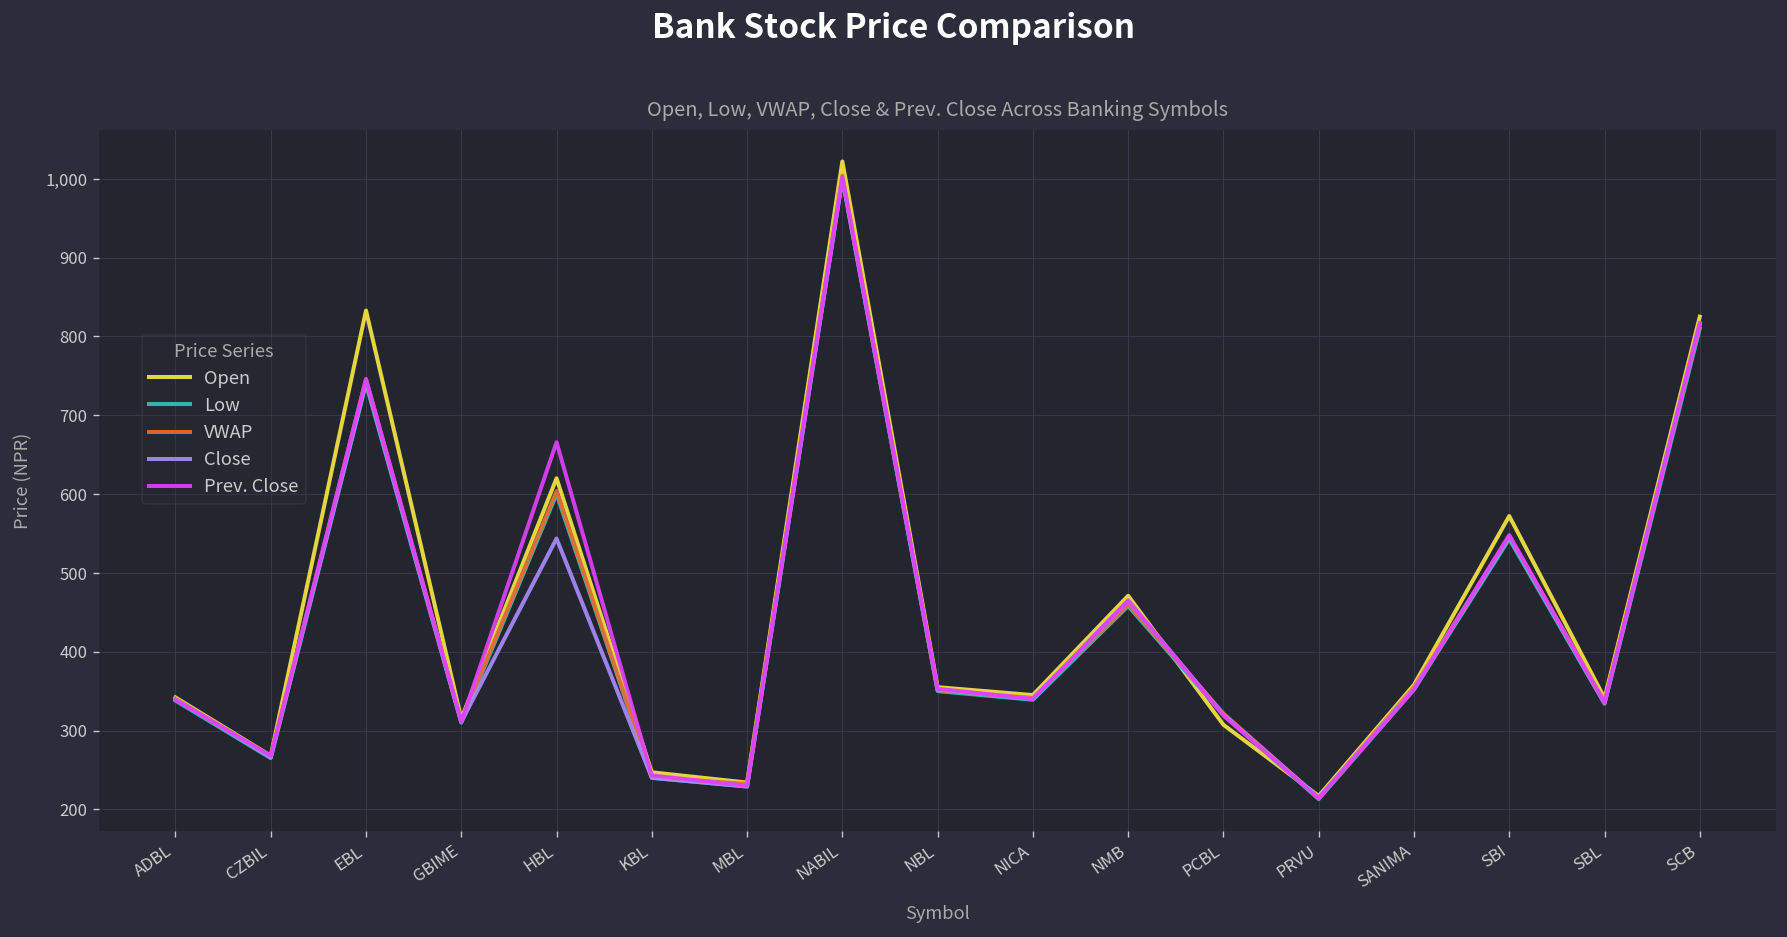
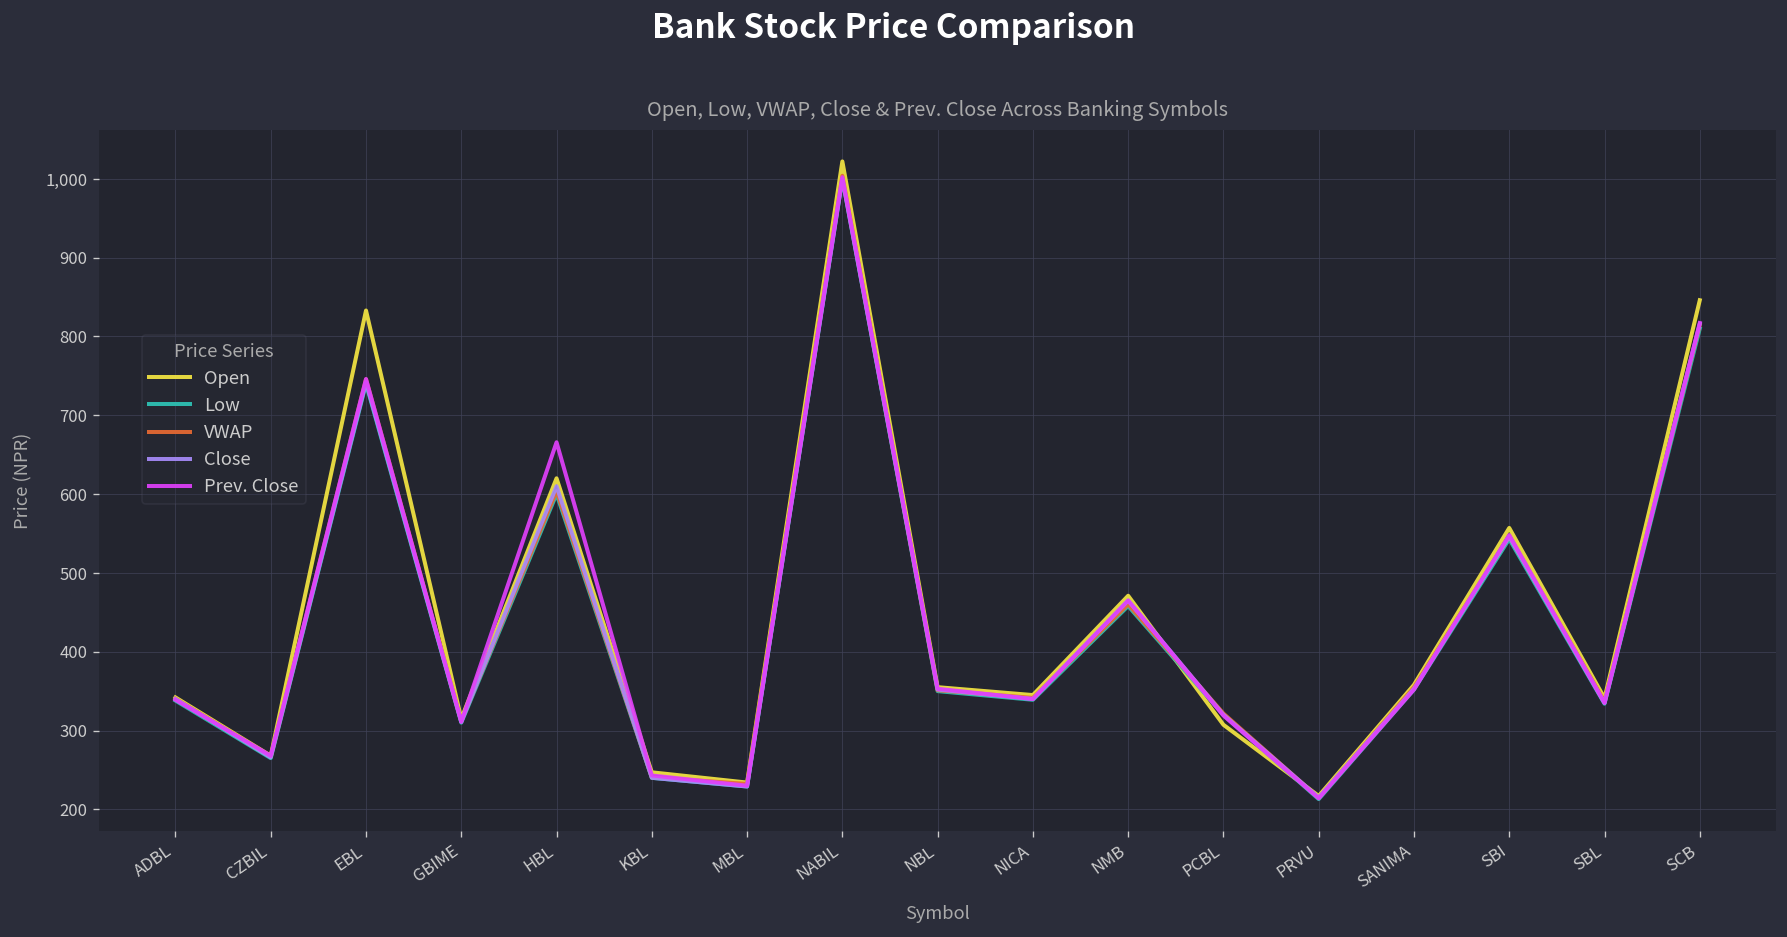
  {
    "Open": {
      "EBL": "830",
      "HBL": "620",
      "KBL": "250",
      "NABIL": "1,020",
      "NMB": "470",
      "PCBL": "310",
-     "SBI": "570",
+     "SBI": "560",
      "SBL": "340",
-     "SCB": "830"
+     "SCB": "850"
    },
    "Low": {
      "SCB": "810"
    },
    "Close": {
-     "HBL": "540"
+     "HBL": "610"
    },
    "Prev. Close": {
      "HBL": "670"
    }
  }
